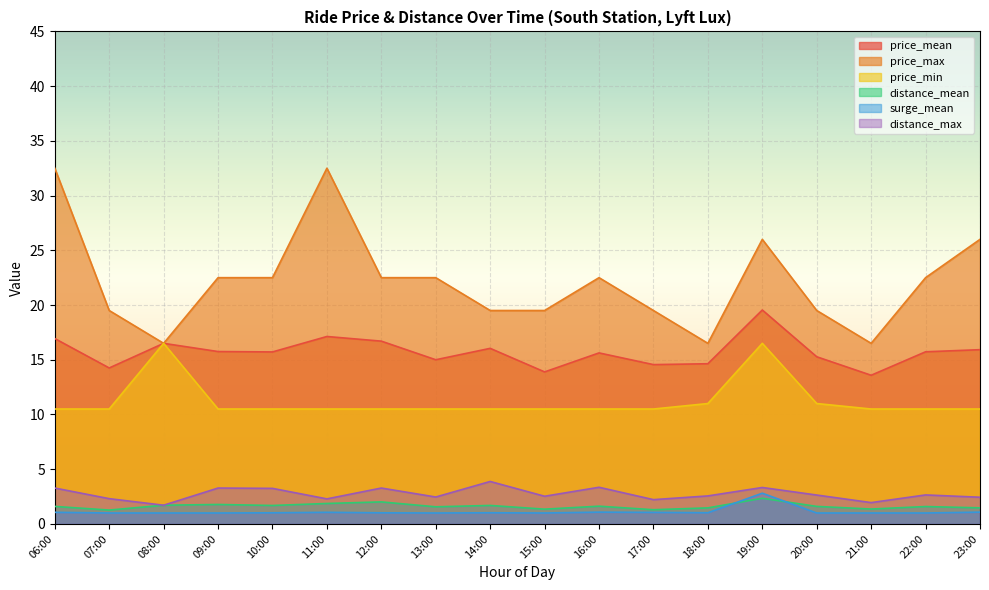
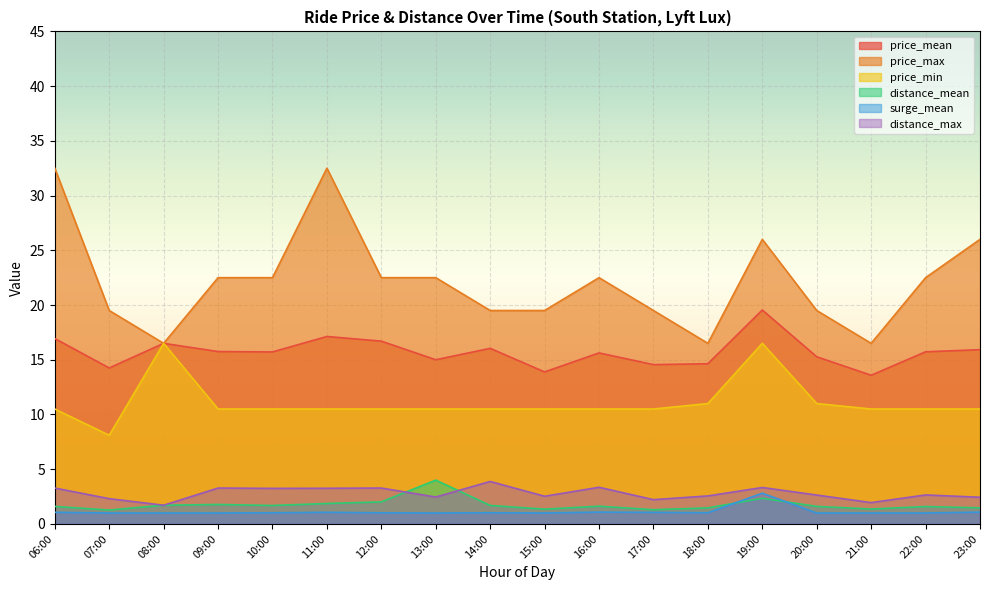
  {
    "price_min": {
      "06:00": 10.5,
-     "07:00": 10.5,
+     "07:00": 8.1,
      "09:00": 10.5,
      "10:00": 10.5,
      "11:00": 10.5,
      "12:00": 10.5,
      "13:00": 10.5,
      "14:00": 10.5,
      "15:00": 10.5,
      "16:00": 10.5,
      "17:00": 10.5,
      "18:00": 11.0,
      "19:00": 16.5,
      "20:00": 11.0,
      "21:00": 10.5,
      "22:00": 10.5,
      "23:00": 10.5
    },
    "distance_mean": {
      "06:00": 1.6,
      "07:00": 1.3,
      "09:00": 1.8,
      "10:00": 1.7,
      "11:00": 1.9,
      "12:00": 2.0,
-     "13:00": 1.6,
+     "13:00": 4.0,
      "14:00": 1.7,
      "15:00": 1.4,
      "16:00": 1.6,
      "17:00": 1.3,
      "18:00": 1.5,
      "19:00": 2.3,
      "20:00": 1.6,
      "21:00": 1.4,
      "22:00": 1.6,
      "23:00": 1.5
    },
    "surge_mean": {
      "06:00": 1.1,
      "07:00": 1.0,
      "08:00": 1.0,
      "09:00": 1.0,
      "10:00": 1.0,
      "11:00": 1.1,
      "12:00": 1.0,
      "13:00": 1.0,
      "14:00": 1.0,
      "15:00": 1.0,
      "16:00": 1.1,
      "17:00": 1.1,
      "18:00": 1.0,
      "19:00": 2.8,
      "20:00": 1.0,
      "21:00": 1.0,
      "22:00": 1.0,
      "23:00": 1.1
    },
    "distance_max": {
      "06:00": 3.3,
      "07:00": 2.3,
      "09:00": 3.3,
      "10:00": 3.3,
-     "11:00": 2.3,
+     "11:00": 3.3,
      "12:00": 3.3,
      "13:00": 2.5,
      "14:00": 3.9,
      "15:00": 2.5,
      "16:00": 3.4,
      "17:00": 2.2,
      "18:00": 2.6,
      "19:00": 3.3,
      "20:00": 2.6,
      "21:00": 2.0,
      "22:00": 2.7,
      "23:00": 2.4
    }
  }
